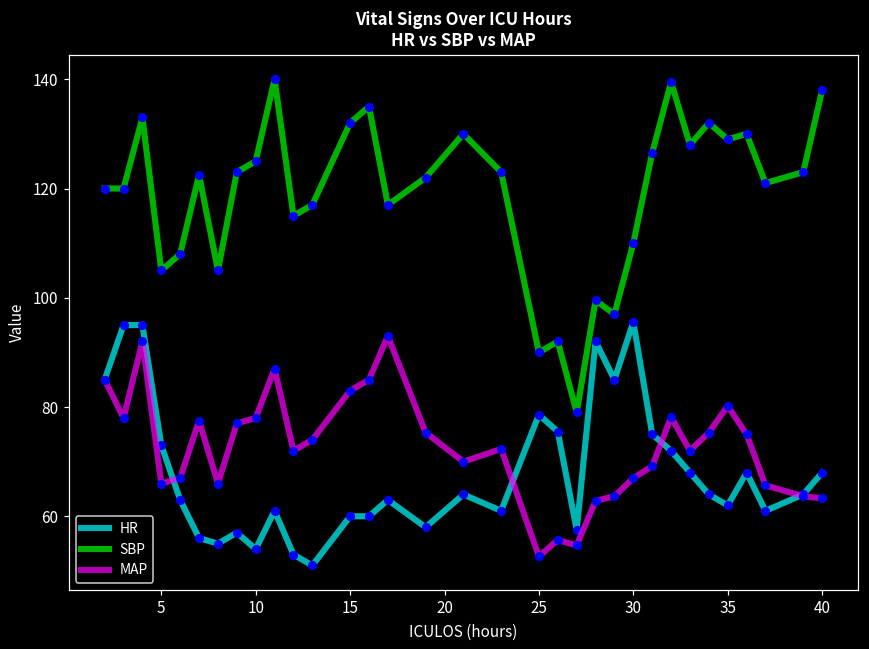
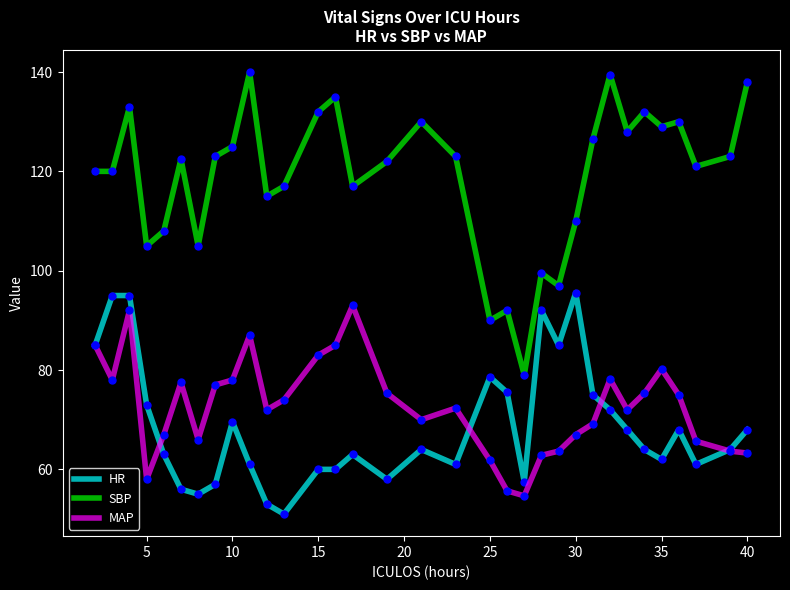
  {
    "HR": {
      "5": 73,
-     "10": 54,
+     "10": 70,
      "15": 60,
      "25": 79,
      "30": 96,
      "35": 62,
      "40": 68
    },
    "SBP": {
      "5": 105,
      "10": 125,
      "15": 132,
      "25": 90,
      "30": 110,
      "35": 129,
      "40": 138
    },
    "MAP": {
-     "5": 66,
+     "5": 58,
      "10": 78,
      "15": 83,
-     "25": 53,
+     "25": 62,
      "30": 67,
      "35": 80,
      "40": 63
    }
  }
